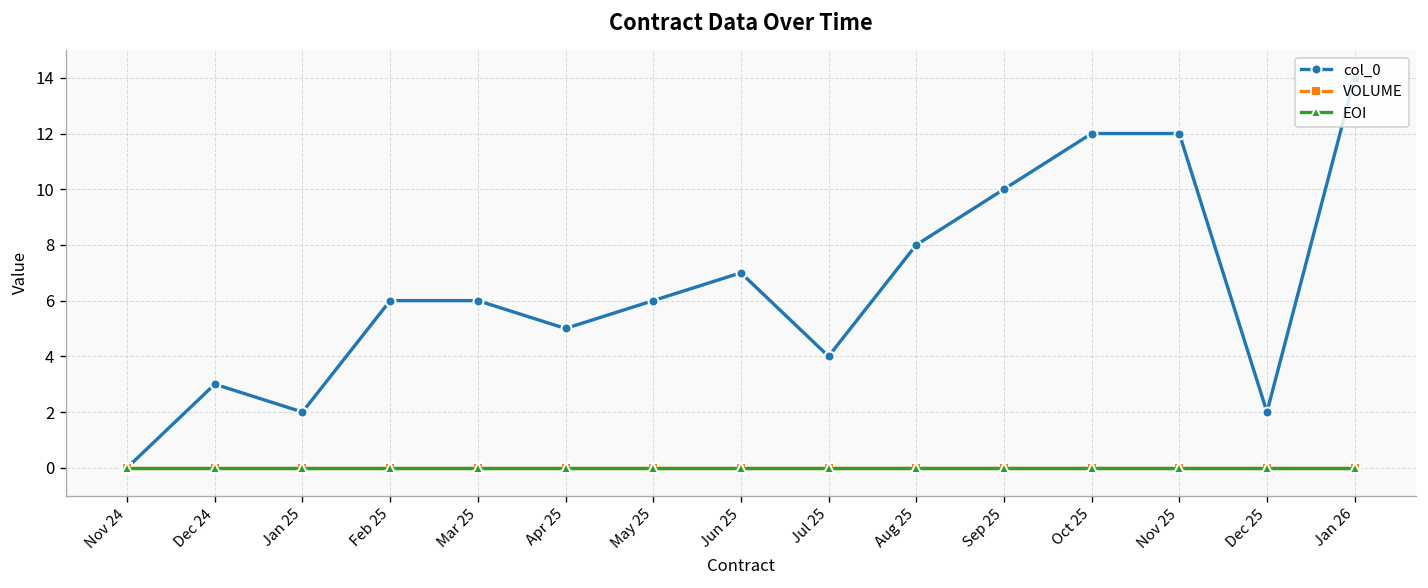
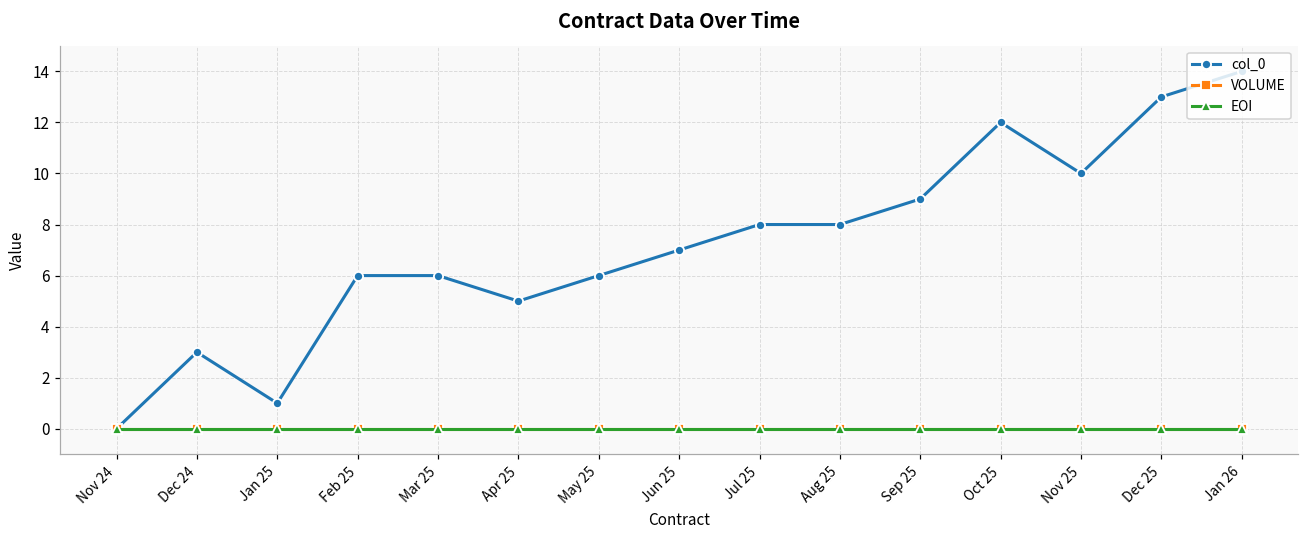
  {
    "col_0": {
      "Dec 24": 3,
-     "Jan 25": 2,
+     "Jan 25": 1,
      "Feb 25": 6,
      "Mar 25": 6,
      "Apr 25": 5,
      "May 25": 6,
      "Jun 25": 7,
-     "Jul 25": 4,
+     "Jul 25": 8,
      "Aug 25": 8,
-     "Sep 25": 10,
+     "Sep 25": 9,
      "Oct 25": 12,
-     "Nov 25": 12,
-     "Dec 25": 2
+     "Nov 25": 10,
+     "Dec 25": 13
    },
    "EOI": {
      "Dec 24": 0,
      "Jan 25": 0,
      "Feb 25": 0,
      "Mar 25": 0,
      "Apr 25": 0,
      "May 25": 0,
      "Jun 25": 0,
      "Jul 25": 0,
      "Aug 25": 0,
      "Sep 25": 0,
      "Oct 25": 0,
      "Nov 25": 0,
      "Dec 25": 0,
      "Jan 26": 0
    }
  }
